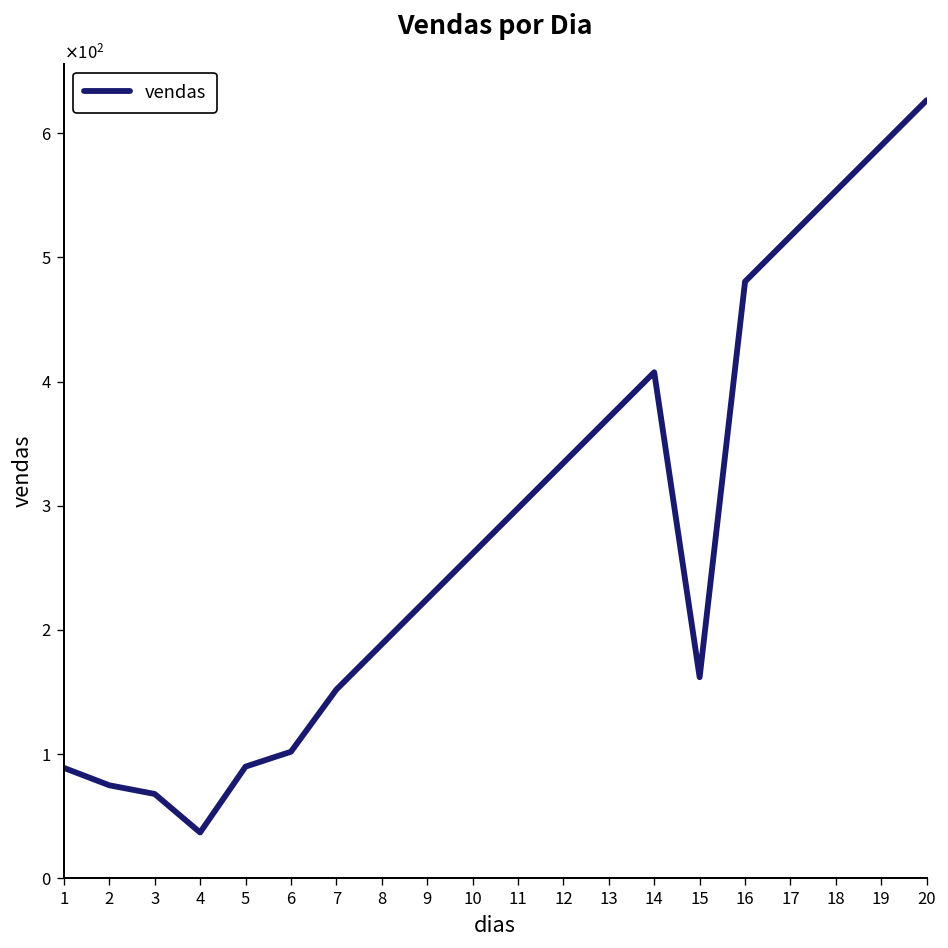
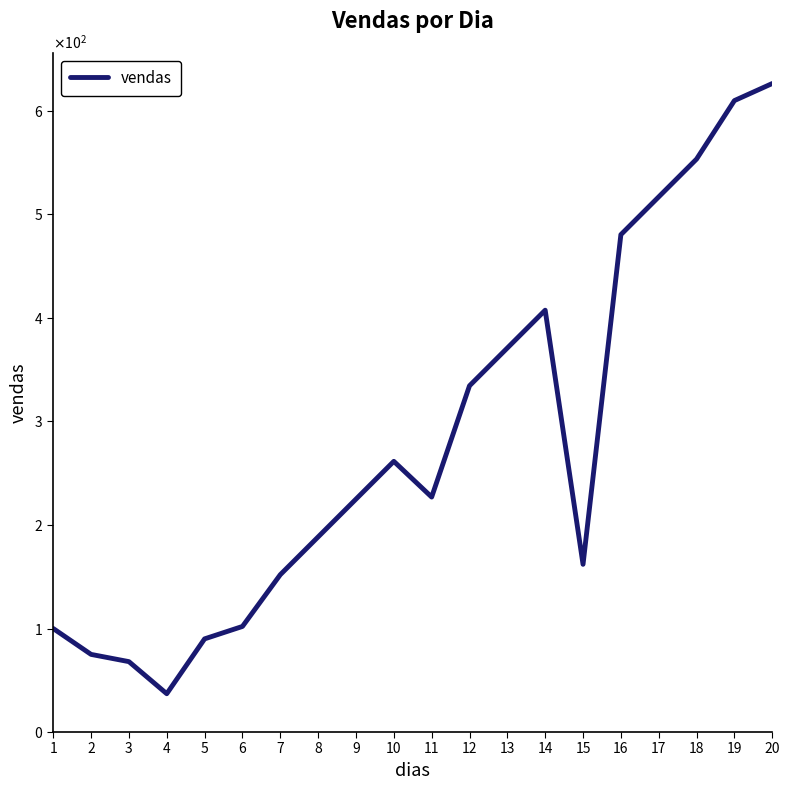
  {
-   "1": 89,
+   "1": 100,
    "2": 75,
    "3": 68,
    "4": 37,
    "5": 90,
    "6": 102,
    "7": 152,
    "8": 189,
    "9": 225,
    "10": 262,
-   "11": 298,
+   "11": 227,
    "12": 335,
    "13": 371,
    "14": 408,
    "15": 162,
    "16": 481,
    "17": 517,
    "18": 554,
-   "19": 590,
+   "19": 610,
    "20": 627
  }
